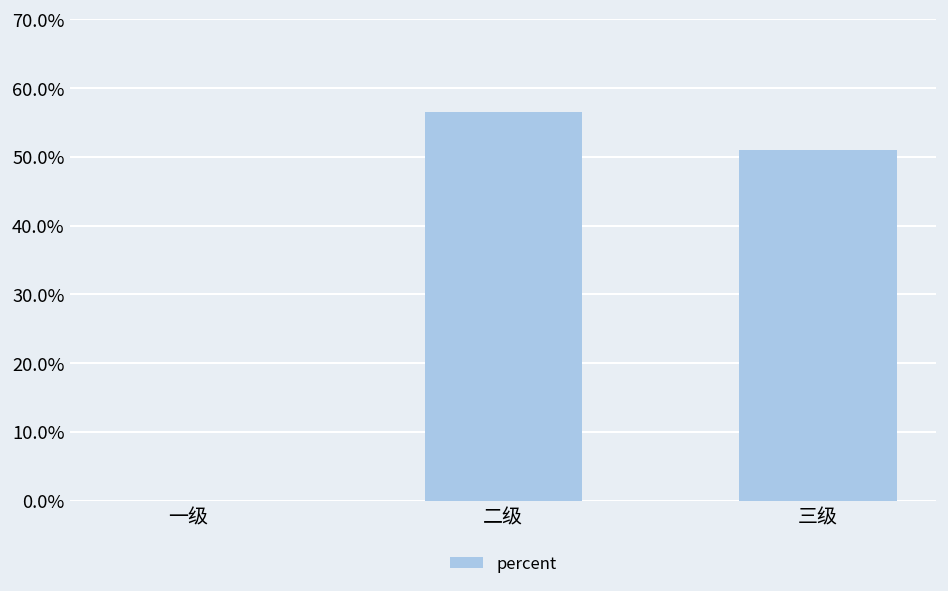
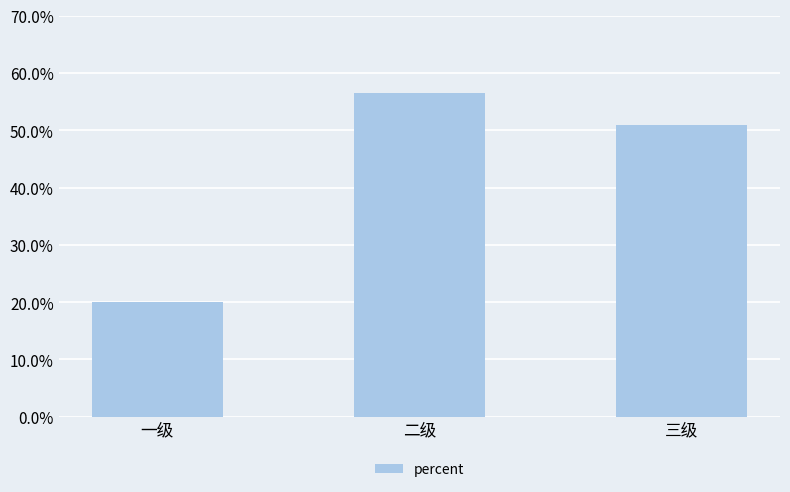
  {
-   "一级": "0%",
+   "一级": "20%",
    "二级": "56%",
    "三级": "51%"
  }
